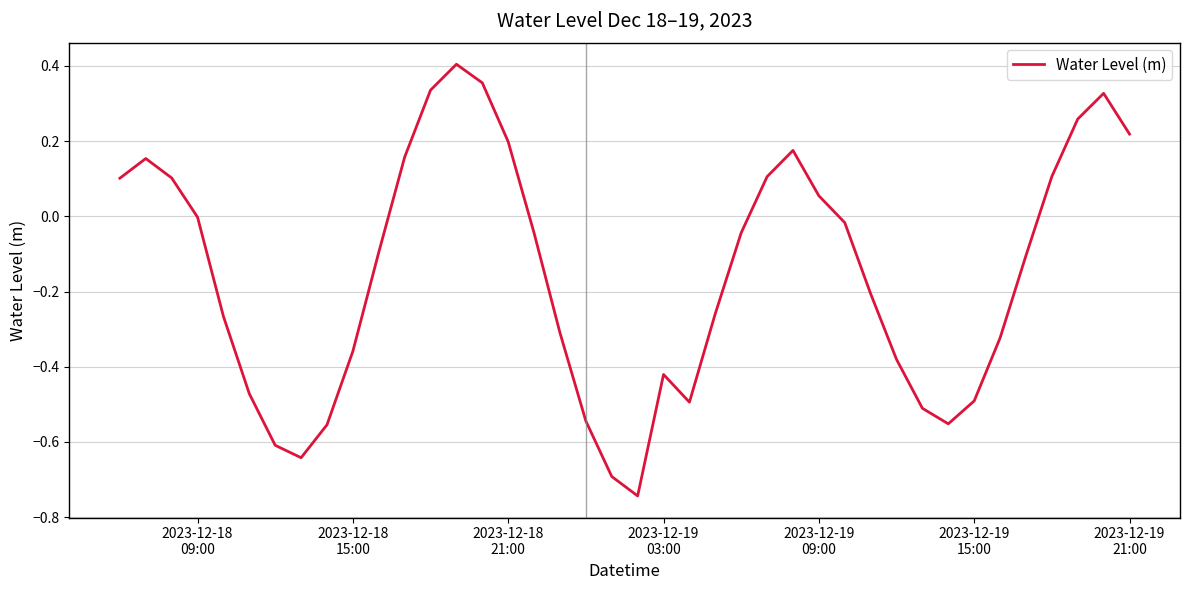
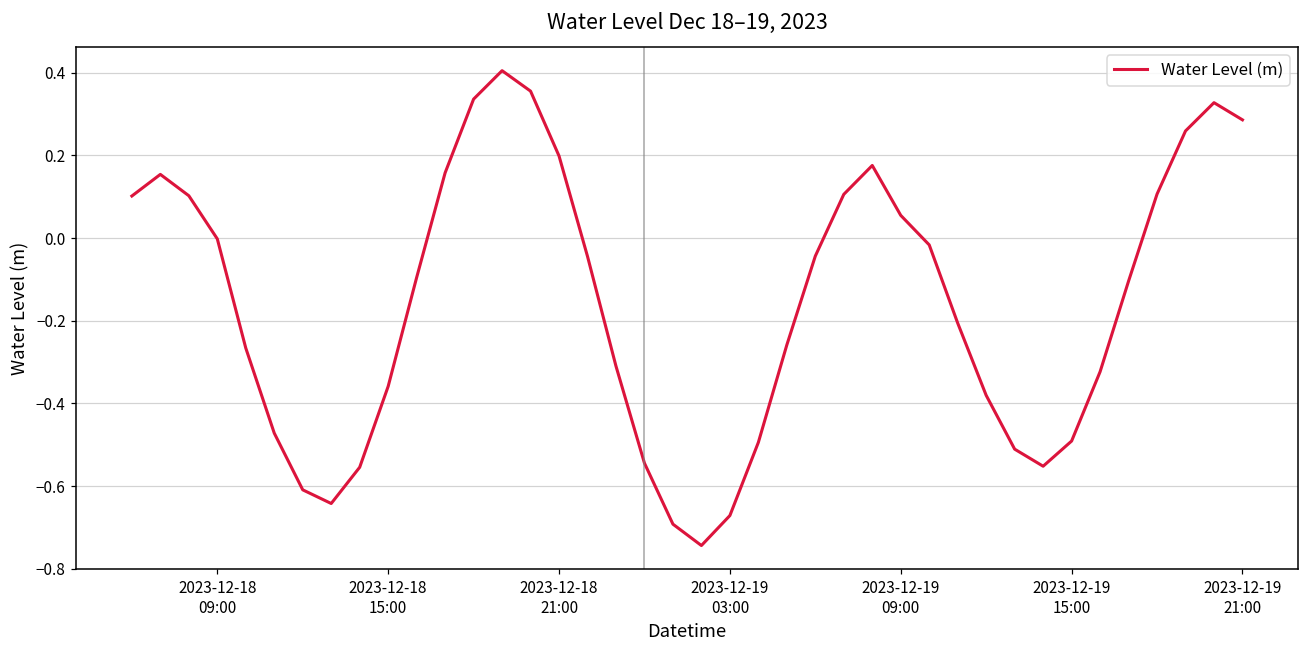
  {
    "2023-12-18 09:00": 0.00,
    "2023-12-18 15:00": -0.36,
    "2023-12-18 21:00": 0.20,
-   "2023-12-19 03:00": -0.42,
+   "2023-12-19 03:00": -0.67,
    "2023-12-19 09:00": 0.05,
    "2023-12-19 15:00": -0.49,
-   "2023-12-19 21:00": 0.22
+   "2023-12-19 21:00": 0.29
  }
